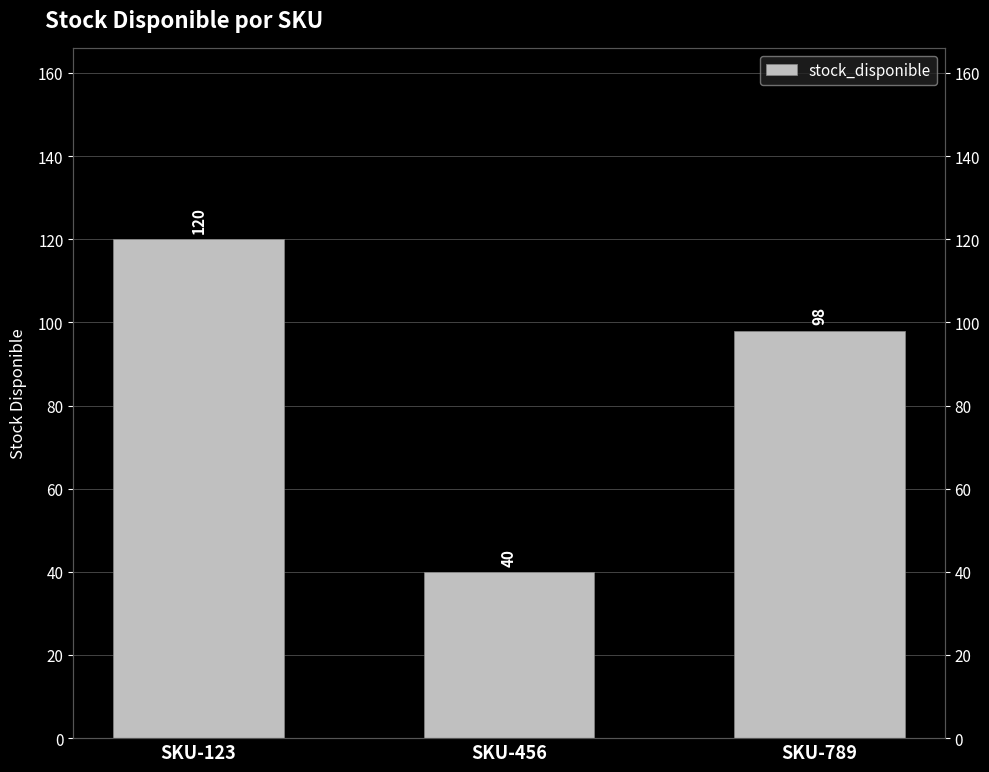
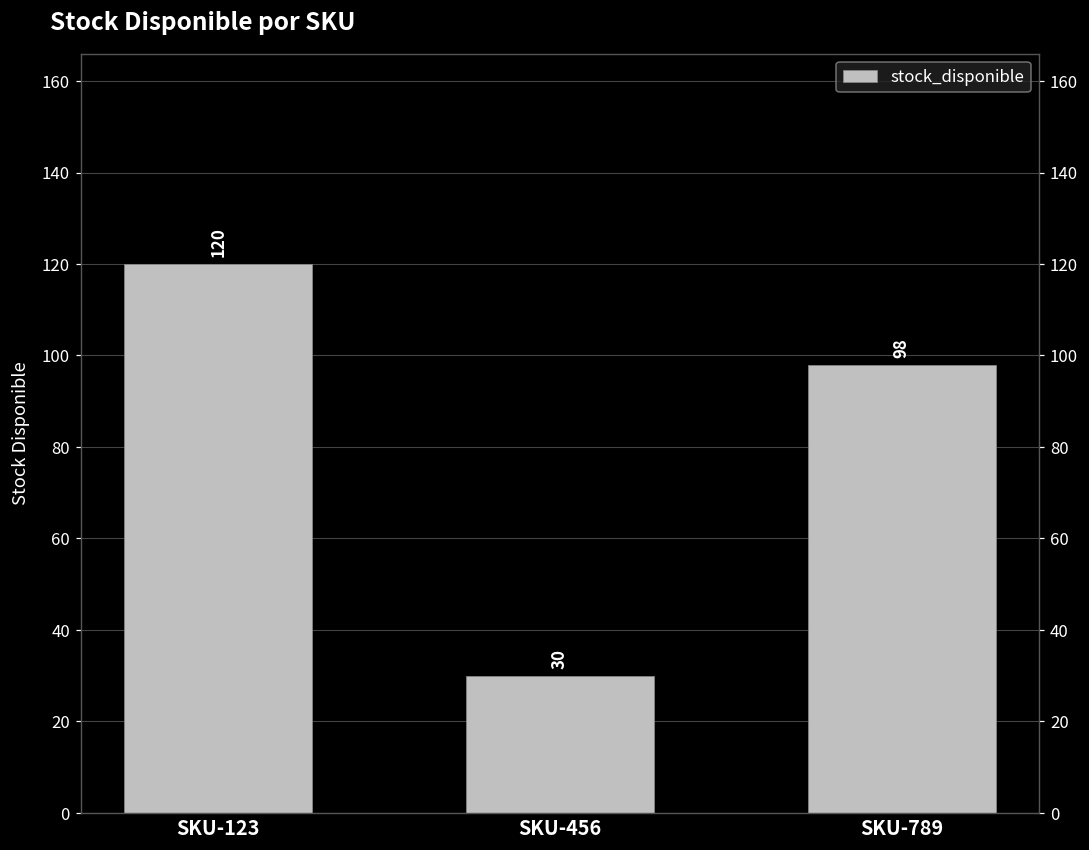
  {
    "SKU-123": 120,
-   "SKU-456": 40,
+   "SKU-456": 30,
    "SKU-789": 98
  }
